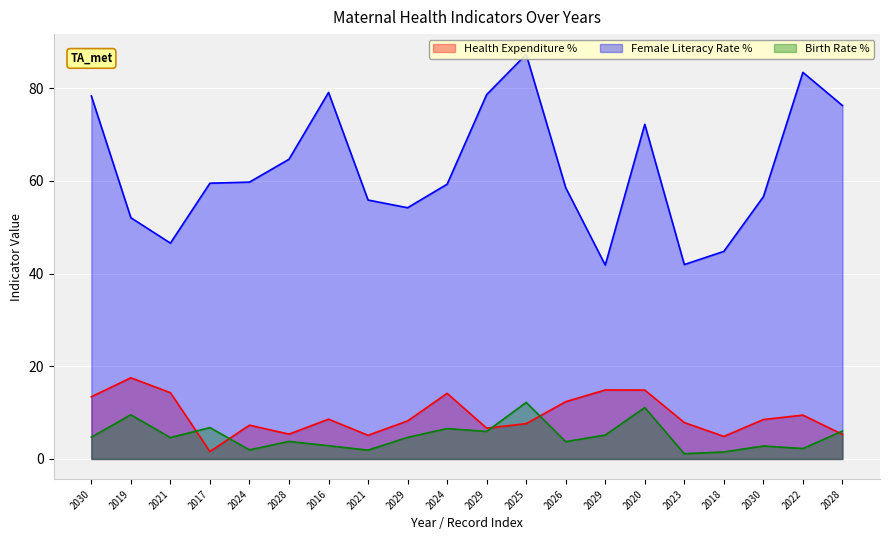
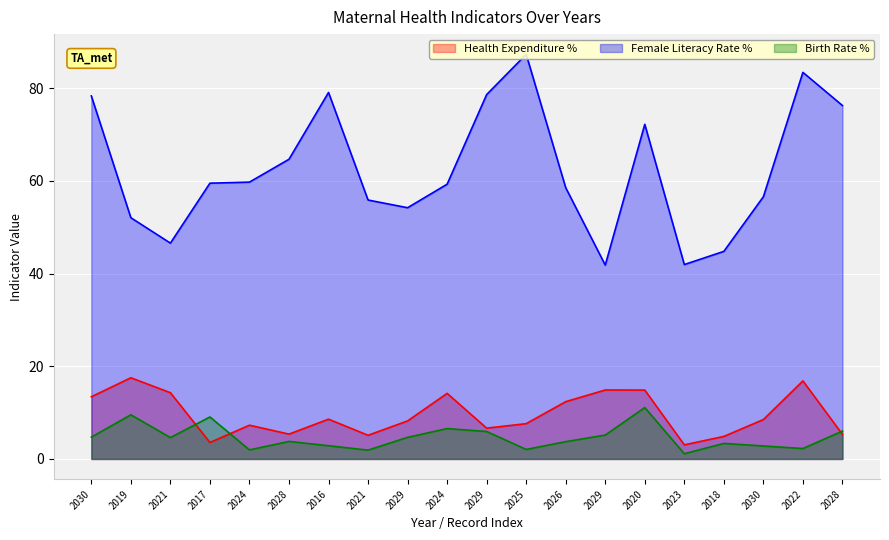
  {
    "Health Expenditure %": {
      "2019": 18,
-     "2017": 2,
+     "2017": 4,
      "2016": 9,
      "2025": 8,
      "2026": 12,
      "2020": 15,
-     "2023": 8,
+     "2023": 3,
      "2018": 5,
-     "2022": 9
+     "2022": 17
    },
    "Female Literacy Rate %": {
      "2019": 52,
      "2017": 60,
      "2016": 79,
      "2026": 59,
      "2020": 72,
      "2023": 42,
      "2018": 45,
      "2022": 83
    },
    "Birth Rate %": {
      "2019": 10,
-     "2017": 7,
+     "2017": 9,
      "2016": 3,
-     "2025": 12,
+     "2025": 2,
      "2026": 4,
      "2020": 11,
      "2023": 1,
-     "2018": 2,
+     "2018": 3,
      "2022": 2
    }
  }
